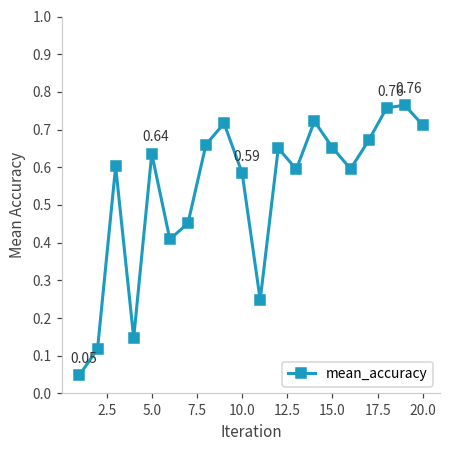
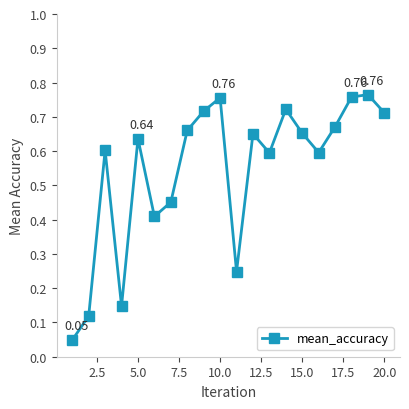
  {
    "5.0": 0.64,
-   "10.0": 0.59
+   "10.0": 0.76
  }
